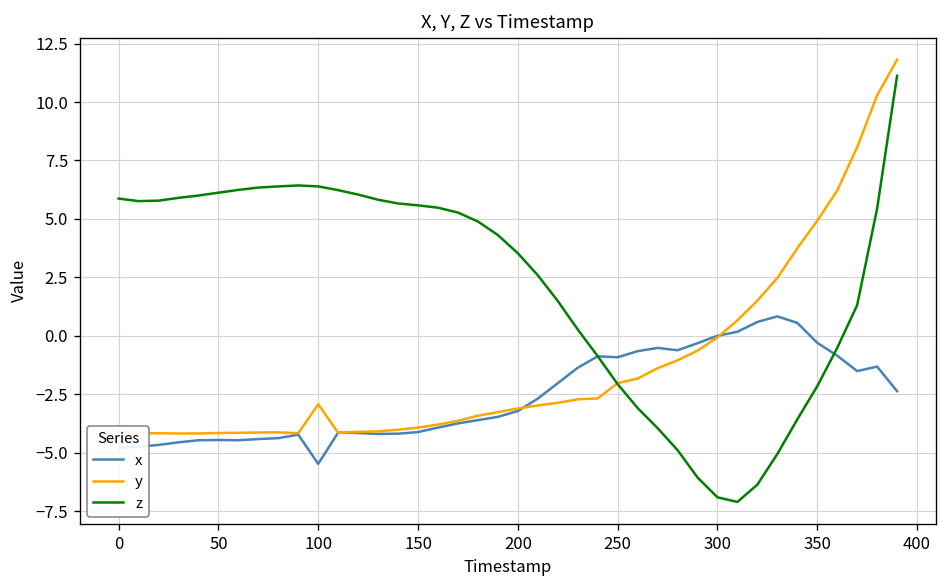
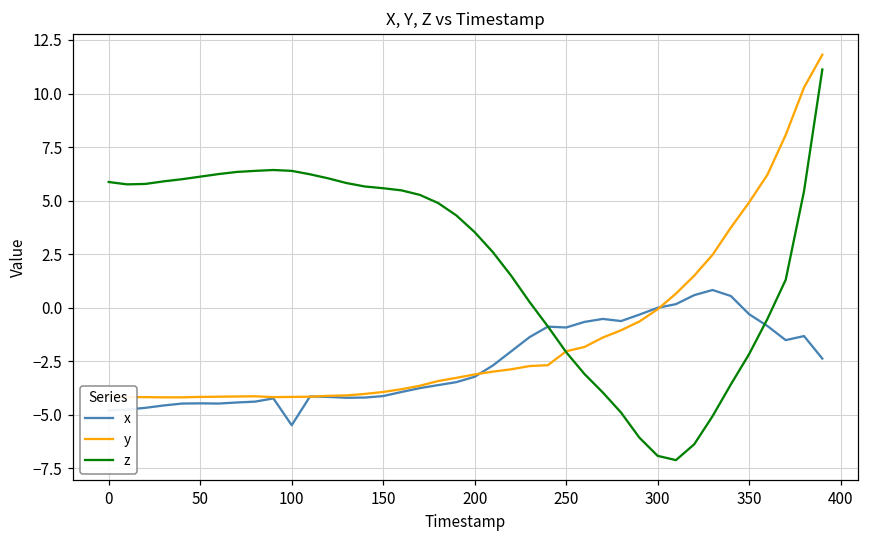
  {
    "x": {
      "50": -4.5,
      "100": -5.5,
      "150": -4.1,
      "250": -0.9,
      "350": -0.3
    },
    "y": {
      "50": -4.2,
-     "100": -2.9,
+     "100": -4.2,
      "150": -3.9,
      "350": 4.9
    },
    "z": {
      "0": 5.9,
      "50": 6.1,
      "100": 6.4,
      "150": 5.6,
      "200": 3.5,
      "300": -6.9,
      "350": -2.2
    }
  }
